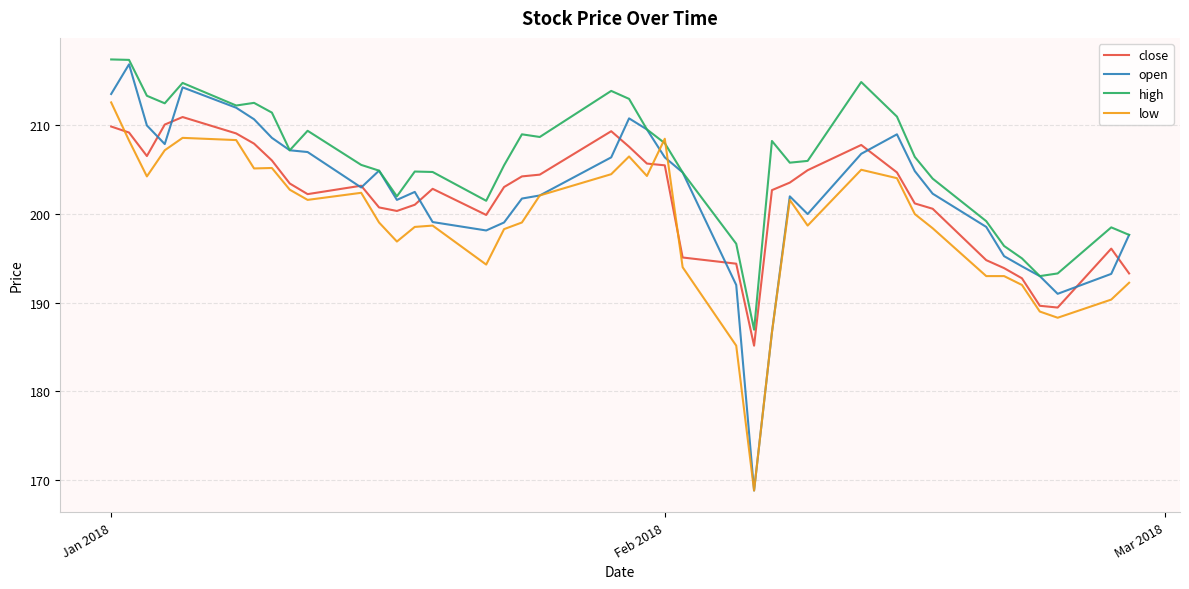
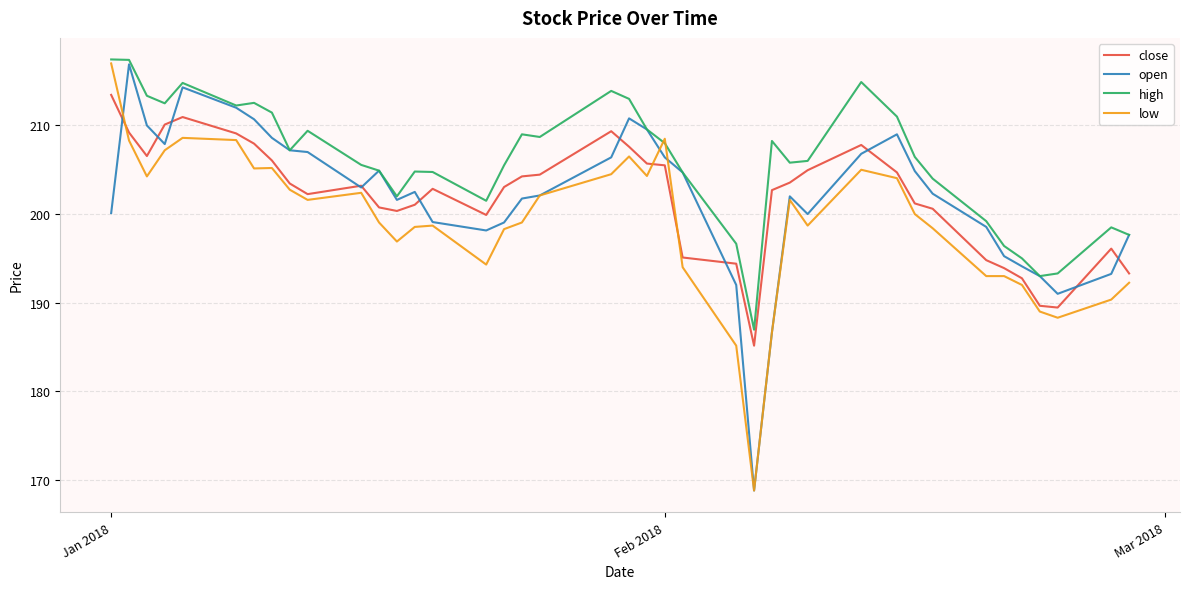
  {
    "close": {
-     "Jan 2018": 210,
+     "Jan 2018": 213,
      "Feb 2018": 206
    },
    "open": {
-     "Jan 2018": 214,
+     "Jan 2018": 200,
      "Feb 2018": 206
    },
    "high": {
      "Jan 2018": 217,
      "Feb 2018": 208
    },
    "low": {
-     "Jan 2018": 213,
+     "Jan 2018": 217,
      "Feb 2018": 209
    }
  }
